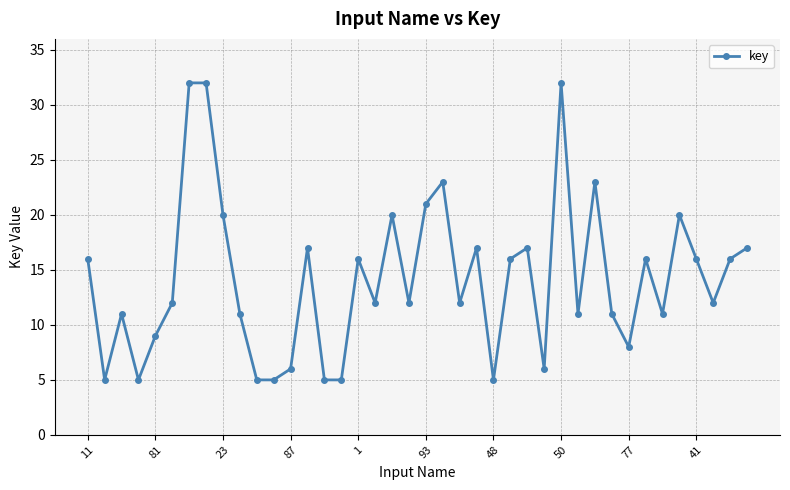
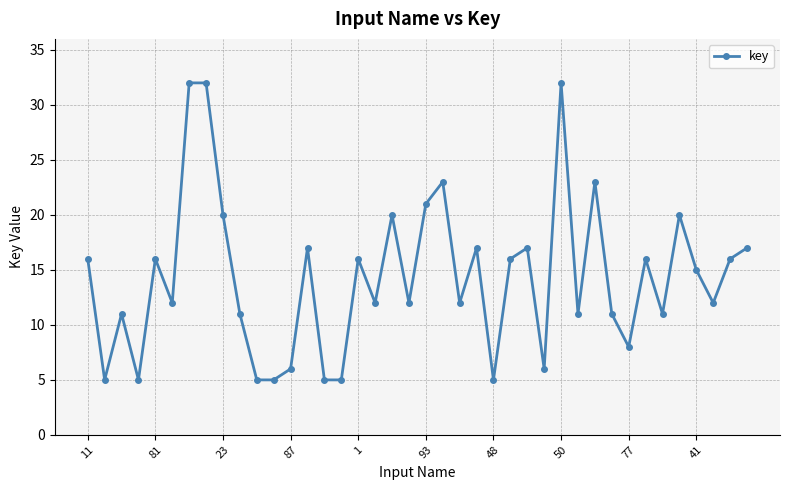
  {
-   "81": 9,
+   "81": 16,
    "87": 6,
    "93": 21,
    "48": 5,
    "50": 32,
    "77": 8,
-   "41": 16
+   "41": 15
  }
